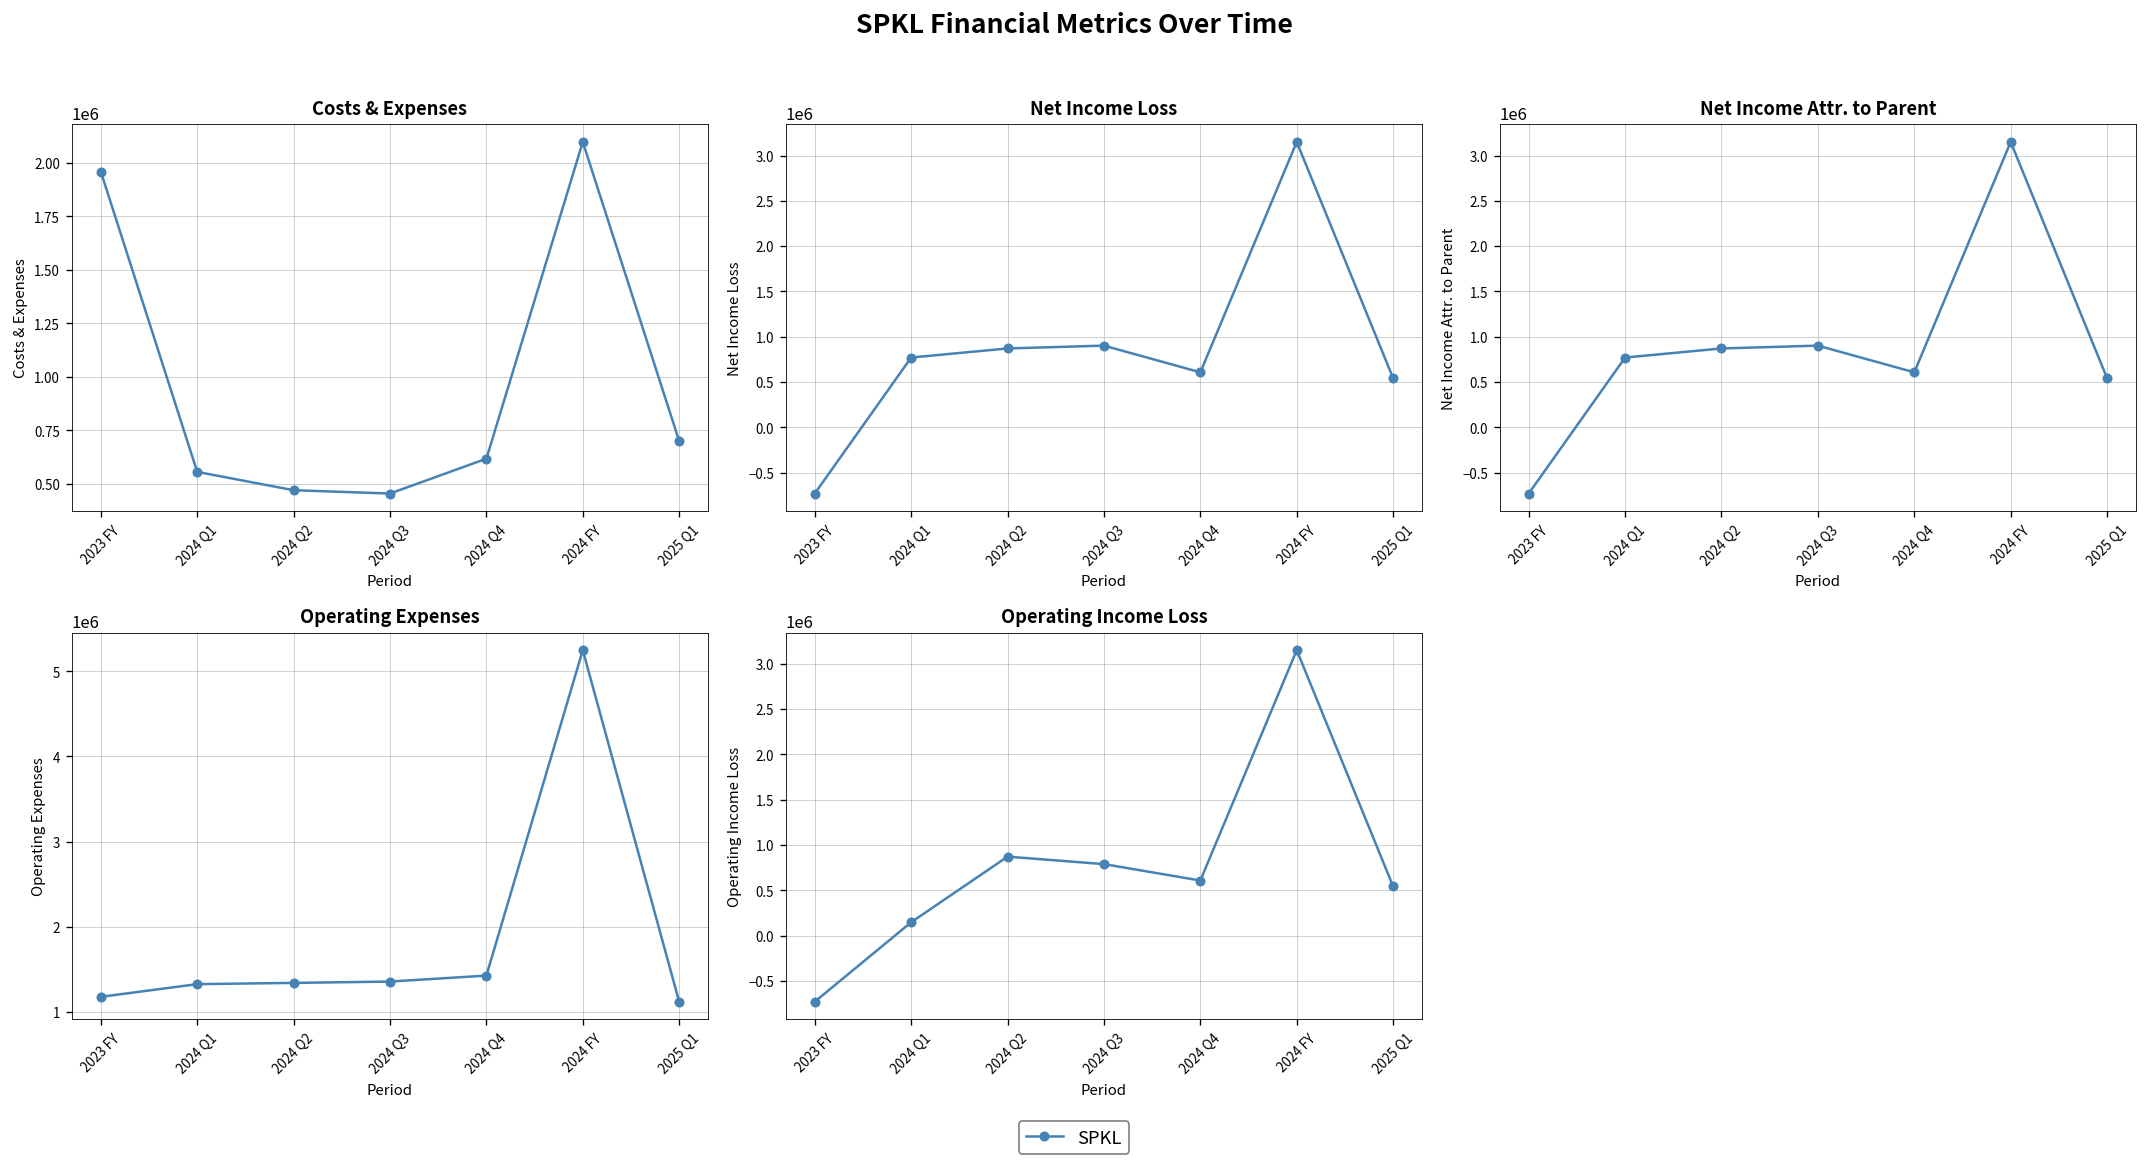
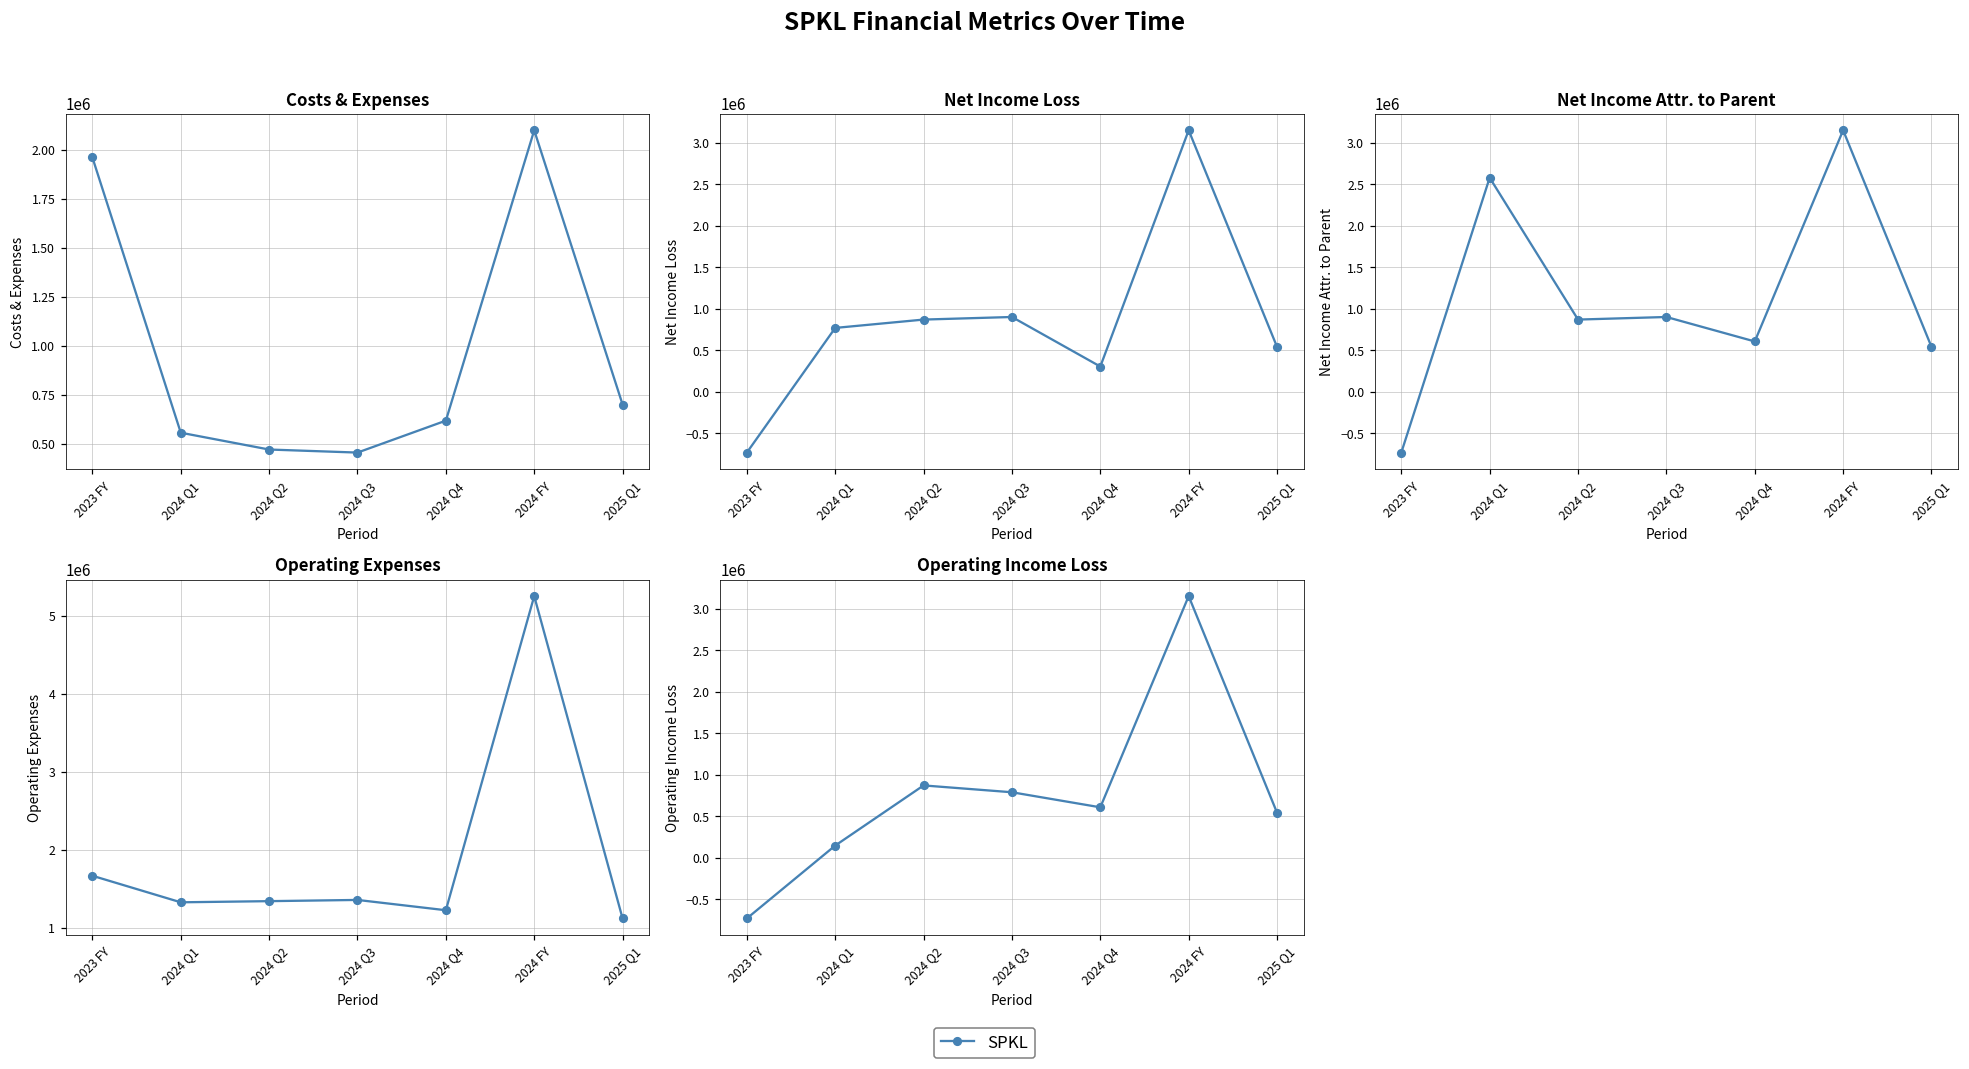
  {
    "Costs & Expenses": {
      "2023 FY": 1960000,
      "2024 Q1": 560000,
      "2024 Q2": 470000,
      "2024 Q3": 450000,
      "2024 Q4": 620000,
      "2024 FY": 2100000,
      "2025 Q1": 700000
    },
    "Net Income Loss": {
      "2023 FY": -700000,
      "2024 Q1": 800000,
      "2024 Q2": 900000,
      "2024 Q3": 900000,
-     "2024 Q4": 600000,
+     "2024 Q4": 300000,
      "2024 FY": 3200000,
      "2025 Q1": 500000
    },
    "Net Income Attr. to Parent": {
      "2023 FY": -700000,
-     "2024 Q1": 800000,
+     "2024 Q1": 2600000,
      "2024 Q2": 900000,
      "2024 Q3": 900000,
      "2024 Q4": 600000,
      "2024 FY": 3200000,
      "2025 Q1": 500000
    },
    "Operating Expenses": {
-     "2023 FY": 1200000,
+     "2023 FY": 1700000,
      "2024 Q1": 1300000,
      "2024 Q2": 1300000,
      "2024 Q3": 1400000,
-     "2024 Q4": 1400000,
+     "2024 Q4": 1200000,
      "2024 FY": 5200000,
      "2025 Q1": 1100000
    },
    "Operating Income Loss": {
      "2023 FY": -700000,
      "2024 Q1": 100000,
      "2024 Q2": 900000,
      "2024 Q3": 800000,
      "2024 Q4": 600000,
      "2024 FY": 3200000,
      "2025 Q1": 500000
    }
  }
